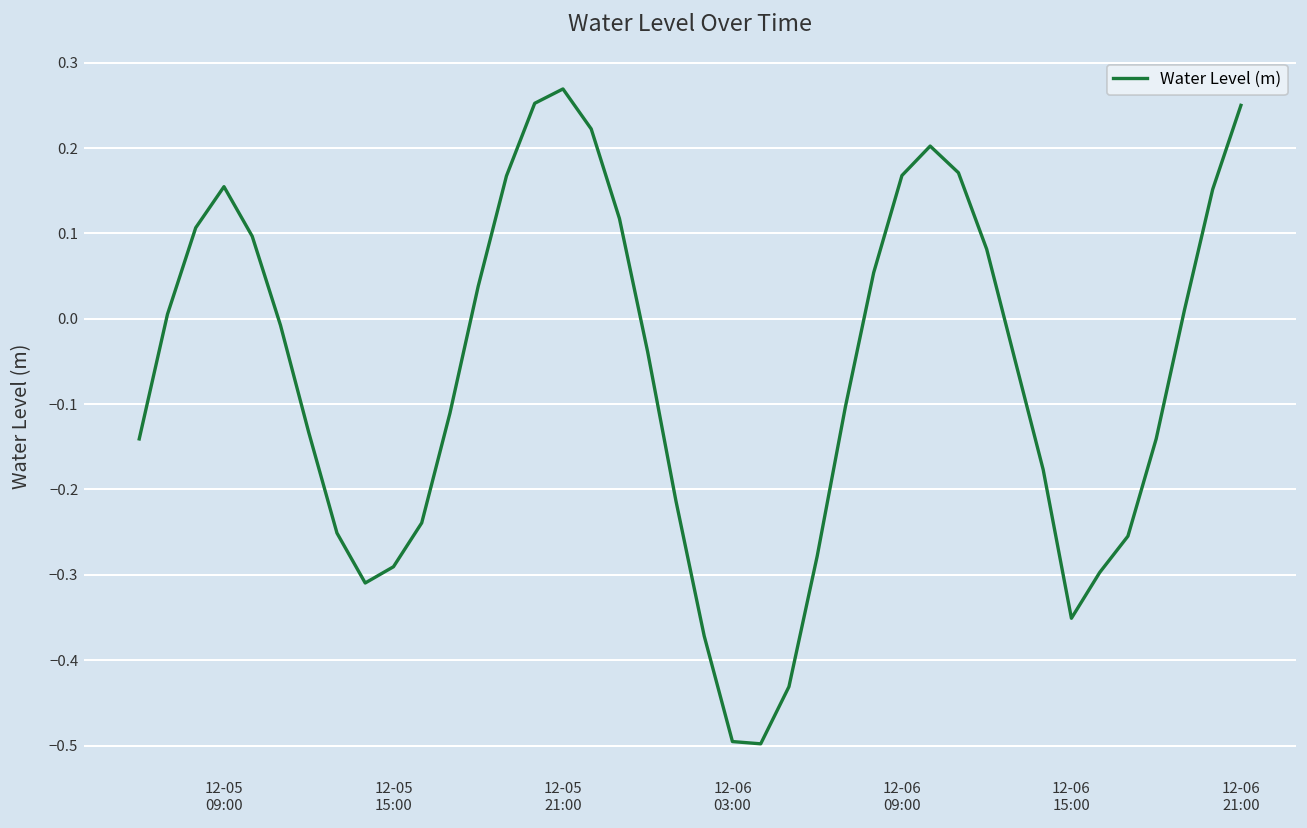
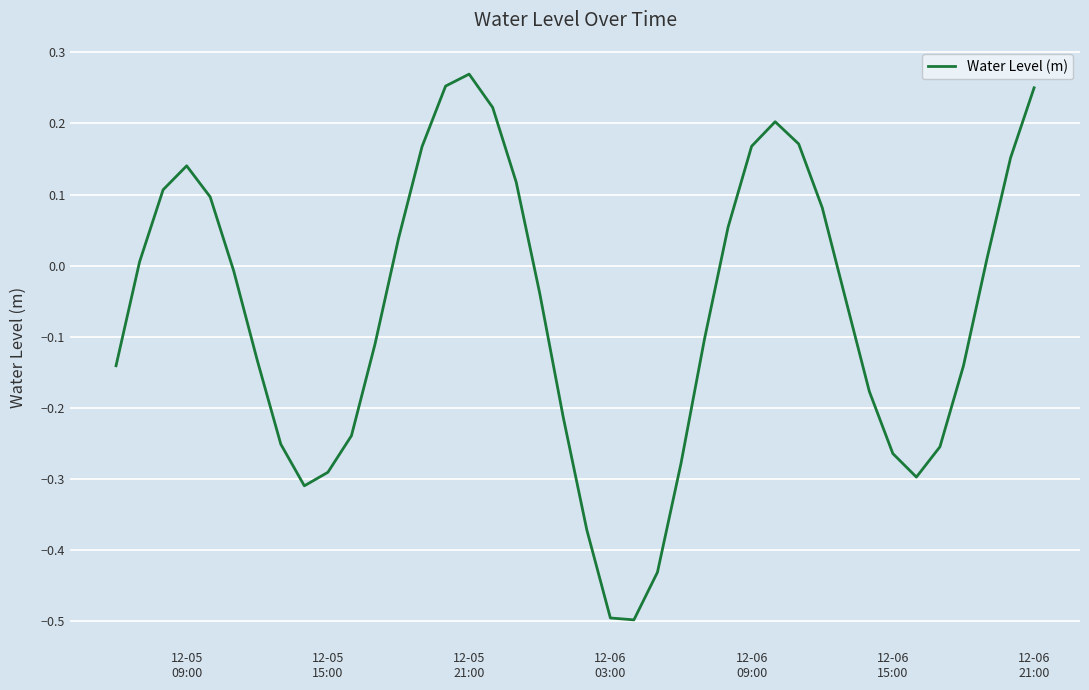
  {
-   "12-05 09:00": 0.15,
+   "12-05 09:00": 0.14,
    "12-05 15:00": -0.29,
    "12-05 21:00": 0.27,
    "12-06 03:00": -0.50,
    "12-06 09:00": 0.17,
-   "12-06 15:00": -0.35,
+   "12-06 15:00": -0.26,
    "12-06 21:00": 0.25
  }
